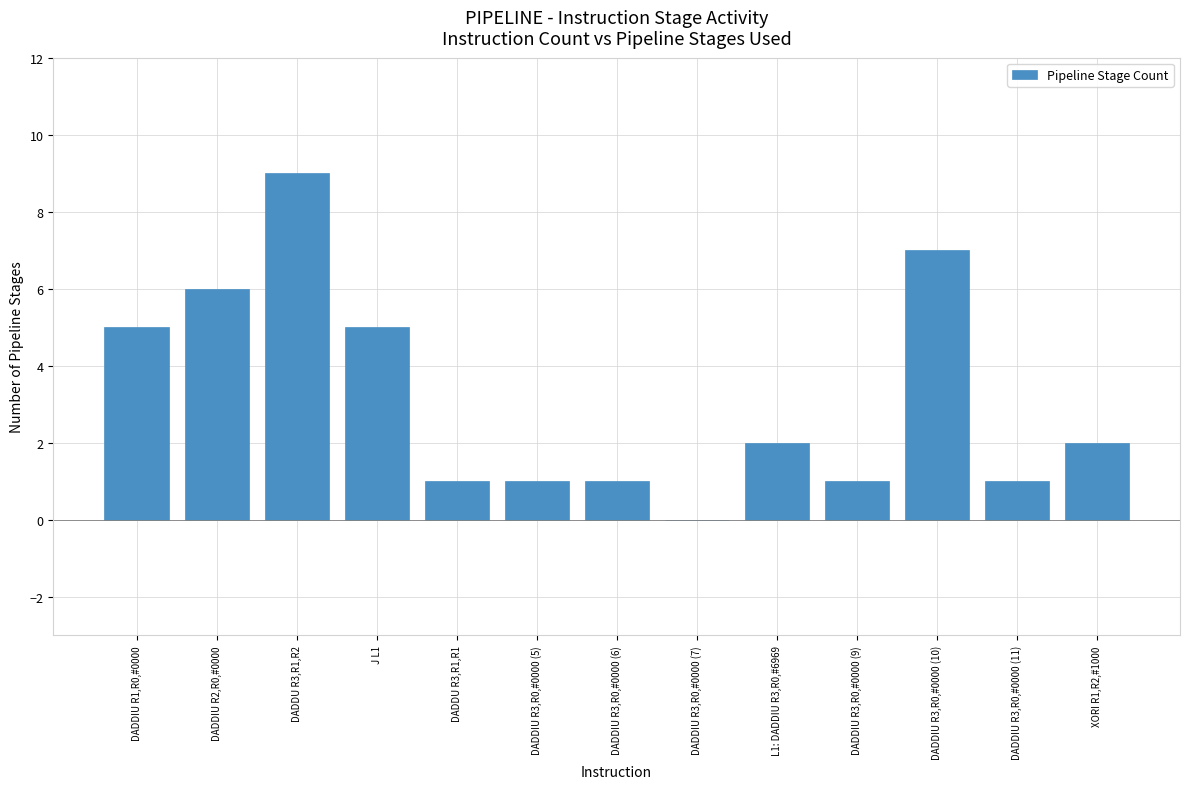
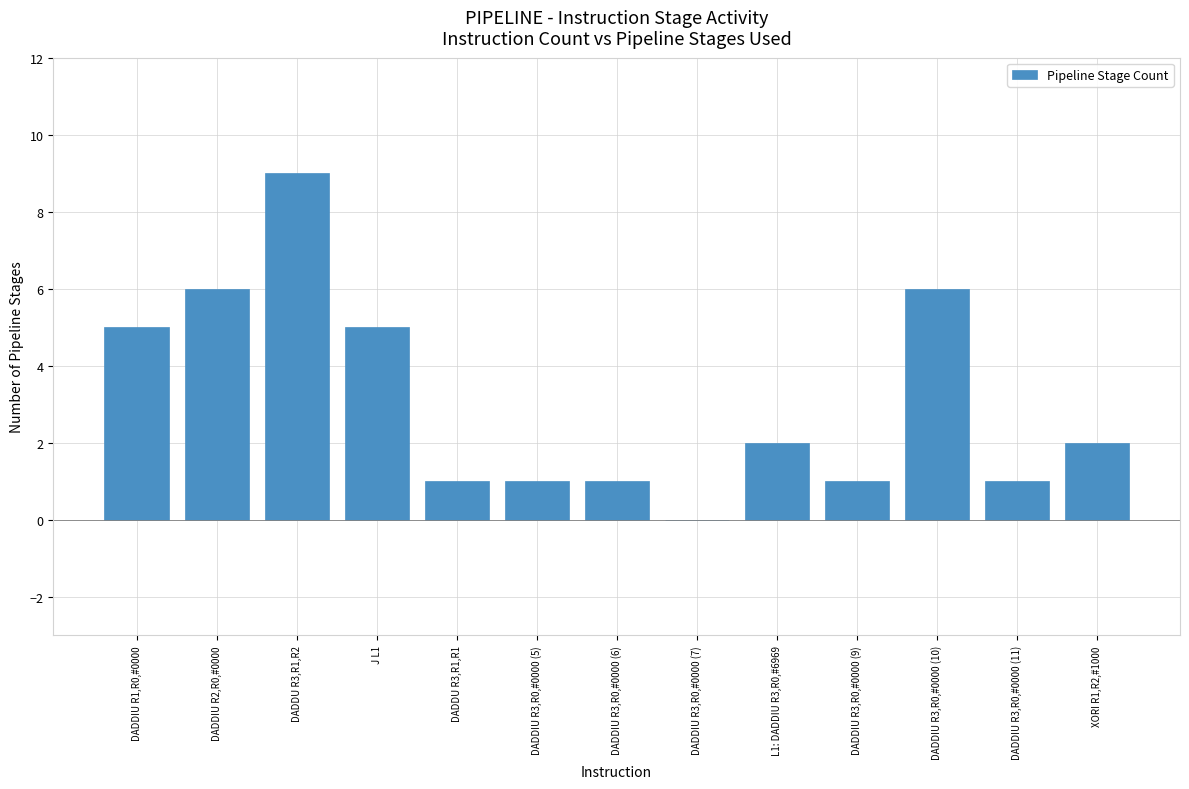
  {
    "DADDIU R1,R0,#0000": 5,
    "DADDIU R2,R0,#0000": 6,
    "DADDU R3,R1,R2": 9,
    "J L1": 5,
    "DADDU R3,R1,R1": 1,
    "DADDIU R3,R0,#0000 (5)": 1,
    "DADDIU R3,R0,#0000 (6)": 1,
    "DADDIU R3,R0,#0000 (7)": 0,
    "L1: DADDIU R3,R0,#6969": 2,
    "DADDIU R3,R0,#0000 (9)": 1,
-   "DADDIU R3,R0,#0000 (10)": 7,
+   "DADDIU R3,R0,#0000 (10)": 6,
    "DADDIU R3,R0,#0000 (11)": 1,
    "XORI R1,R2,#1000": 2
  }
